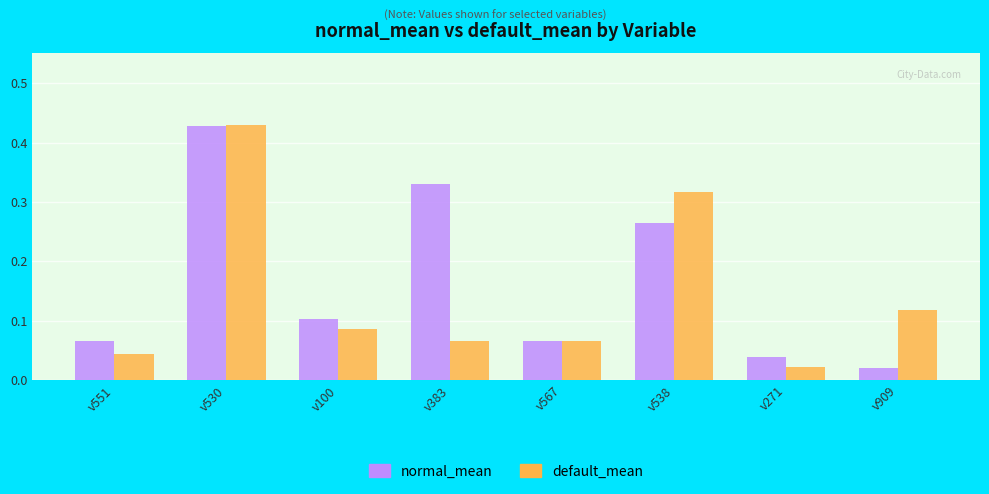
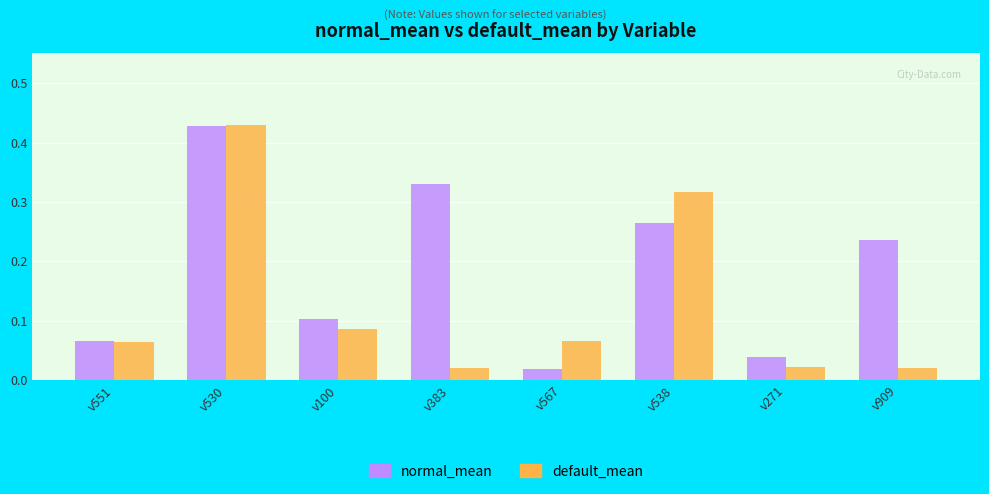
  {
    "normal_mean": {
      "v551": 0.07,
      "v530": 0.43,
      "v100": 0.10,
      "v383": 0.33,
-     "v567": 0.07,
+     "v567": 0.02,
      "v538": 0.26,
      "v271": 0.04,
-     "v909": 0.02
+     "v909": 0.24
    },
    "default_mean": {
-     "v551": 0.04,
+     "v551": 0.06,
      "v530": 0.43,
      "v100": 0.09,
-     "v383": 0.07,
+     "v383": 0.02,
      "v567": 0.07,
      "v538": 0.32,
      "v271": 0.02,
-     "v909": 0.12
+     "v909": 0.02
    }
  }
